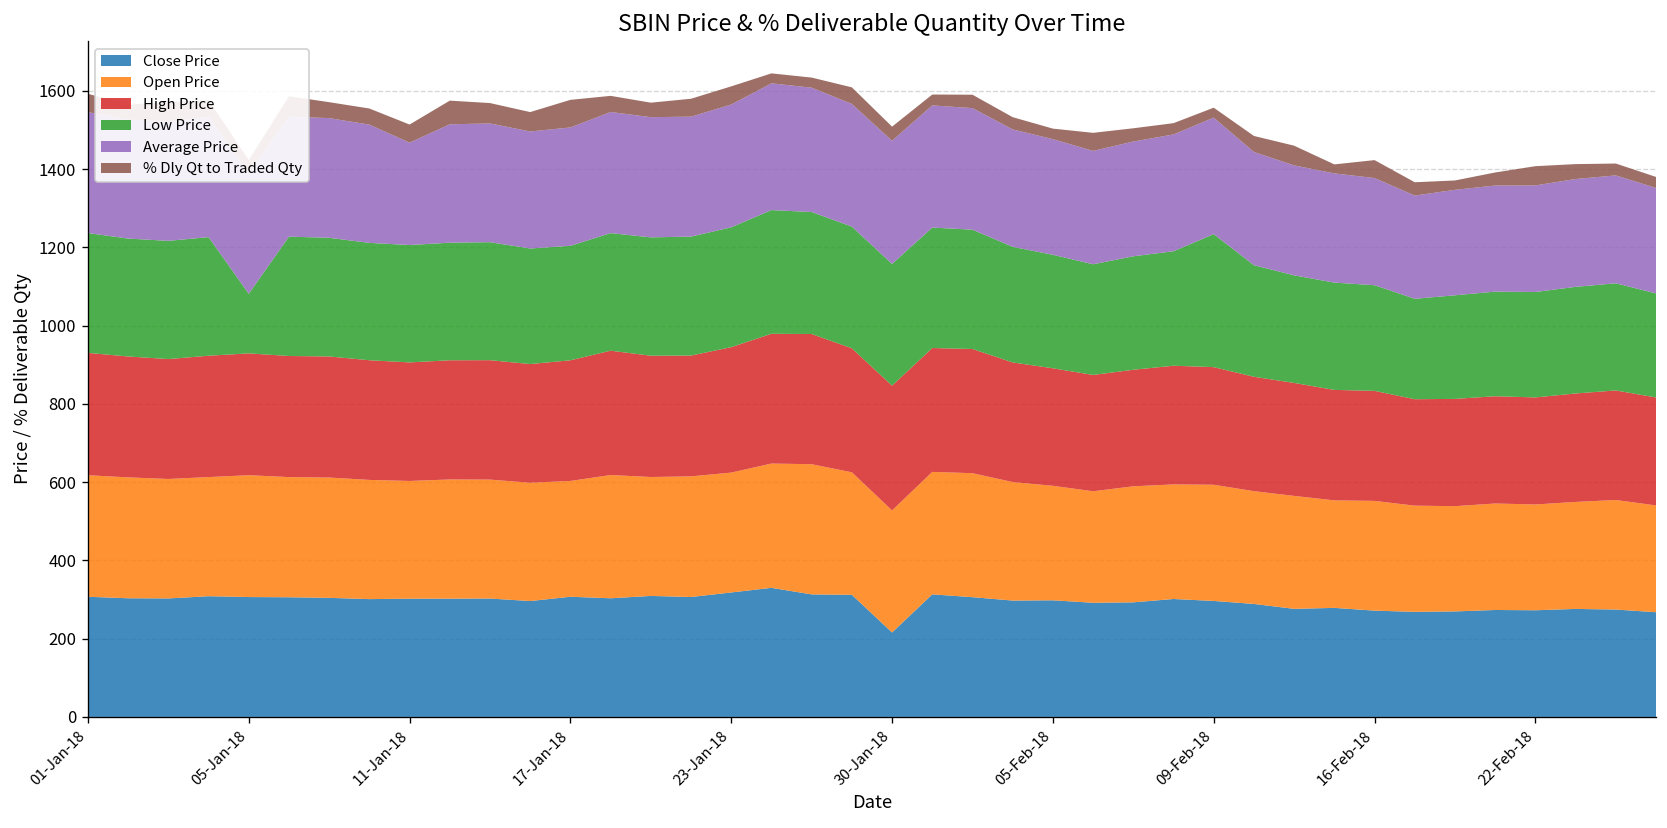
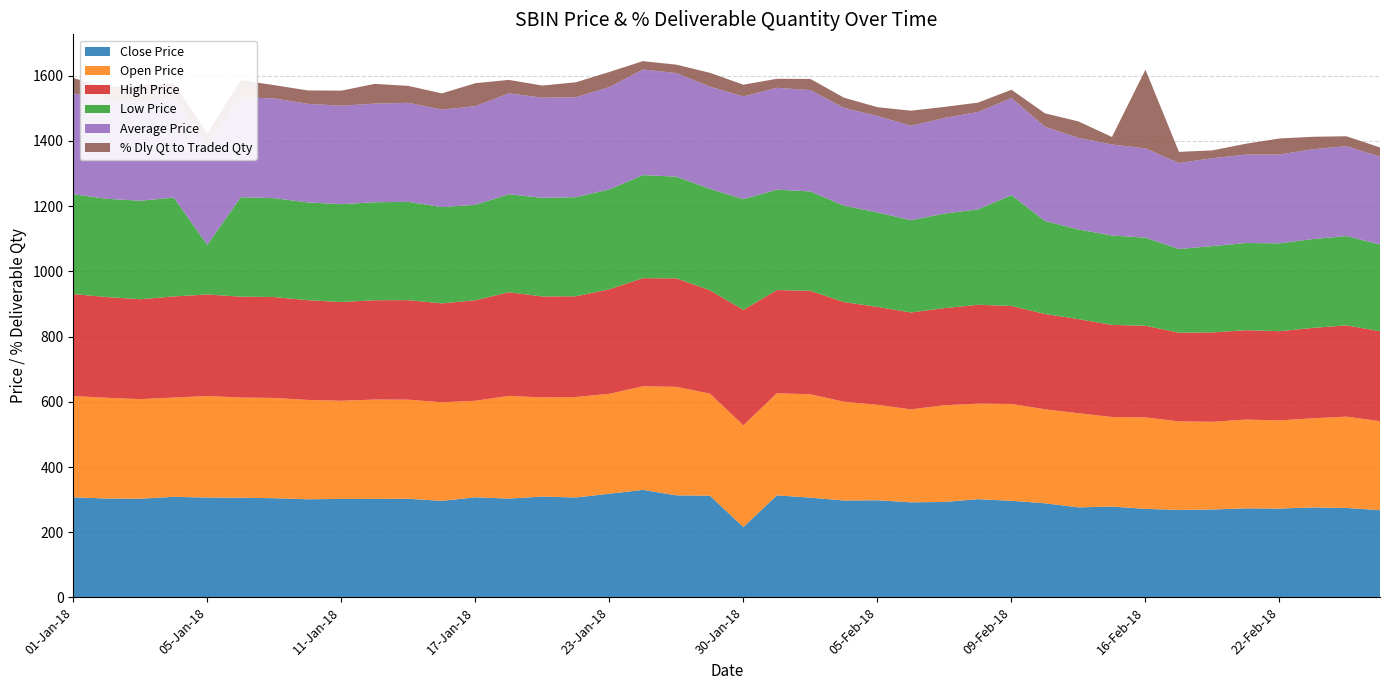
  {
    "Close Price": {
      "01-Jan-18": 310,
      "05-Jan-18": 310,
      "11-Jan-18": 300,
      "17-Jan-18": 310,
      "23-Jan-18": 320,
      "30-Jan-18": 220,
      "05-Feb-18": 300,
      "09-Feb-18": 300,
      "16-Feb-18": 270,
      "22-Feb-18": 270
    },
    "Open Price": {
      "01-Jan-18": 310,
      "05-Jan-18": 310,
      "11-Jan-18": 300,
      "17-Jan-18": 300,
      "23-Jan-18": 310,
      "30-Jan-18": 310,
      "05-Feb-18": 290,
      "09-Feb-18": 300,
      "16-Feb-18": 280,
      "22-Feb-18": 270
    },
    "High Price": {
      "01-Jan-18": 310,
      "05-Jan-18": 310,
      "11-Jan-18": 300,
      "17-Jan-18": 310,
      "23-Jan-18": 320,
-     "30-Jan-18": 320,
+     "30-Jan-18": 350,
      "05-Feb-18": 300,
      "09-Feb-18": 300,
      "16-Feb-18": 280,
      "22-Feb-18": 270
    },
    "Low Price": {
      "01-Jan-18": 310,
      "05-Jan-18": 150,
      "11-Jan-18": 300,
      "17-Jan-18": 290,
      "23-Jan-18": 310,
-     "30-Jan-18": 310,
+     "30-Jan-18": 340,
      "05-Feb-18": 290,
      "09-Feb-18": 340,
      "16-Feb-18": 270,
      "22-Feb-18": 270
    },
    "Average Price": {
      "01-Jan-18": 310,
-     "11-Jan-18": 260,
+     "11-Jan-18": 300,
      "17-Jan-18": 300,
      "23-Jan-18": 310,
      "30-Jan-18": 310,
      "05-Feb-18": 300,
      "09-Feb-18": 300,
      "16-Feb-18": 270,
      "22-Feb-18": 270
    },
    "% Dly Qt to Traded Qty": {
      "01-Jan-18": 50,
      "11-Jan-18": 50,
      "17-Jan-18": 70,
      "23-Jan-18": 50,
      "30-Jan-18": 40,
      "05-Feb-18": 30,
      "09-Feb-18": 30,
-     "16-Feb-18": 50,
+     "16-Feb-18": 240,
      "22-Feb-18": 50
    }
  }
